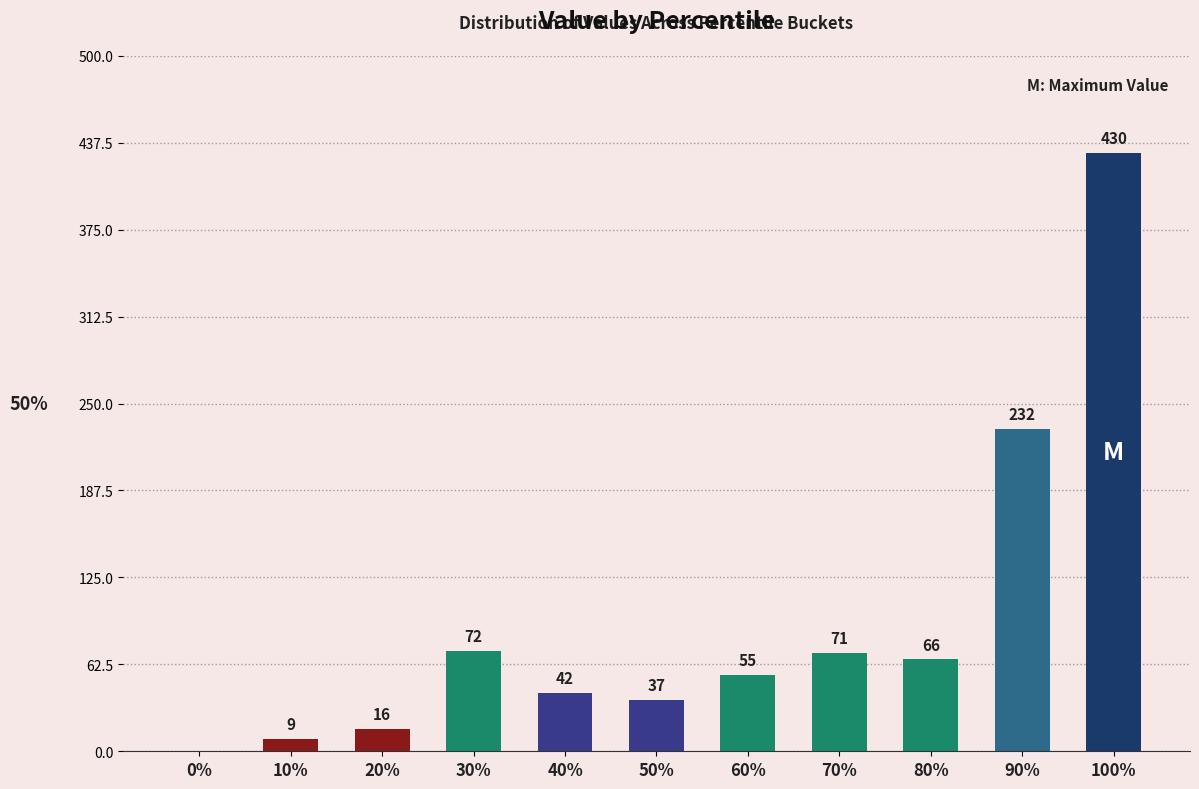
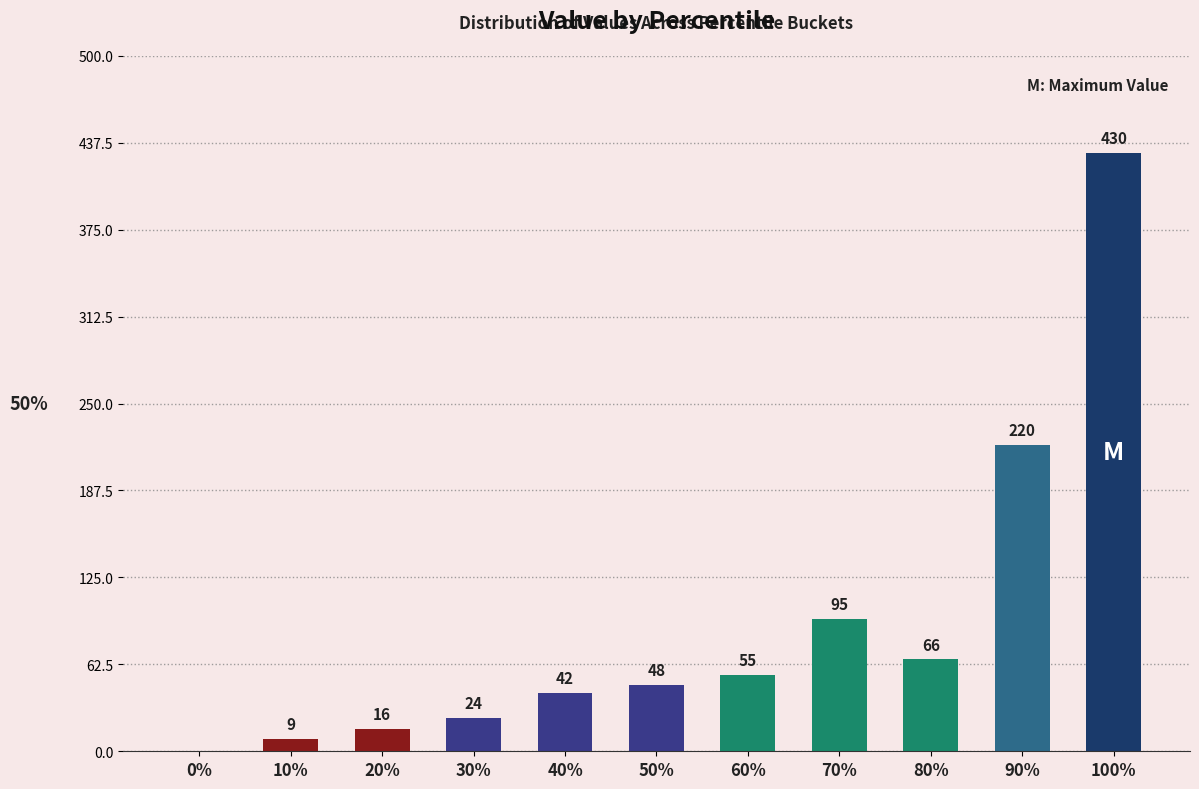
  {
    "10%": 9,
    "20%": 16,
-   "30%": 72,
+   "30%": 24,
    "40%": 42,
-   "50%": 37,
+   "50%": 48,
    "60%": 55,
-   "70%": 71,
+   "70%": 95,
    "80%": 66,
-   "90%": 232,
+   "90%": 220,
    "100%": 430
  }
